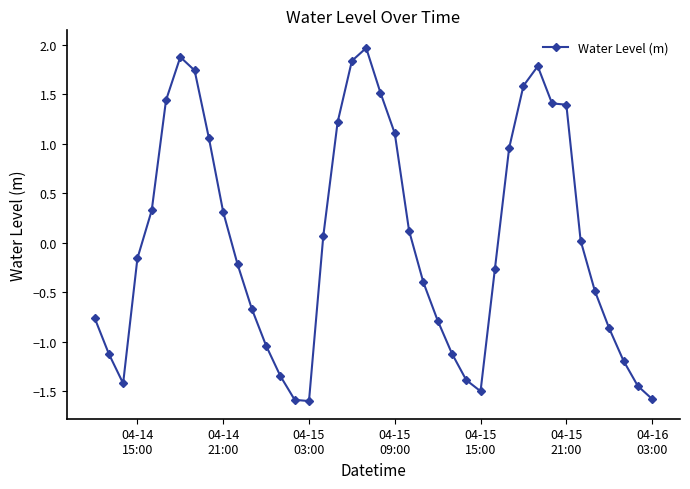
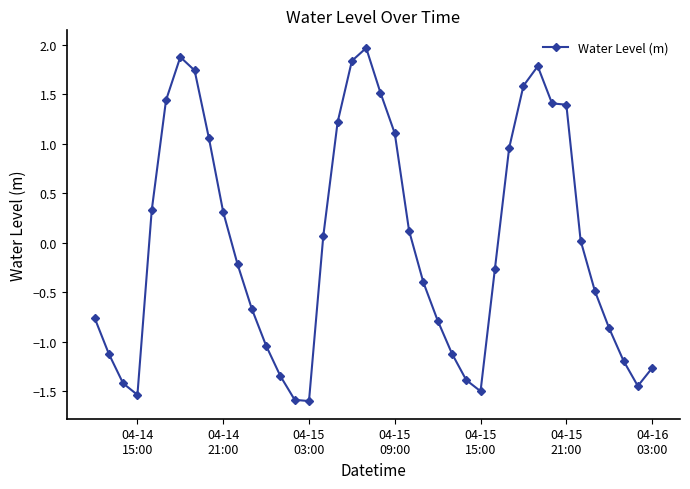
  {
-   "04-14 15:00": -0.2,
+   "04-14 15:00": -1.5,
    "04-14 21:00": 0.3,
    "04-15 03:00": -1.6,
    "04-15 09:00": 1.1,
    "04-15 15:00": -1.5,
    "04-15 21:00": 1.4,
-   "04-16 03:00": -1.6
+   "04-16 03:00": -1.3
  }
